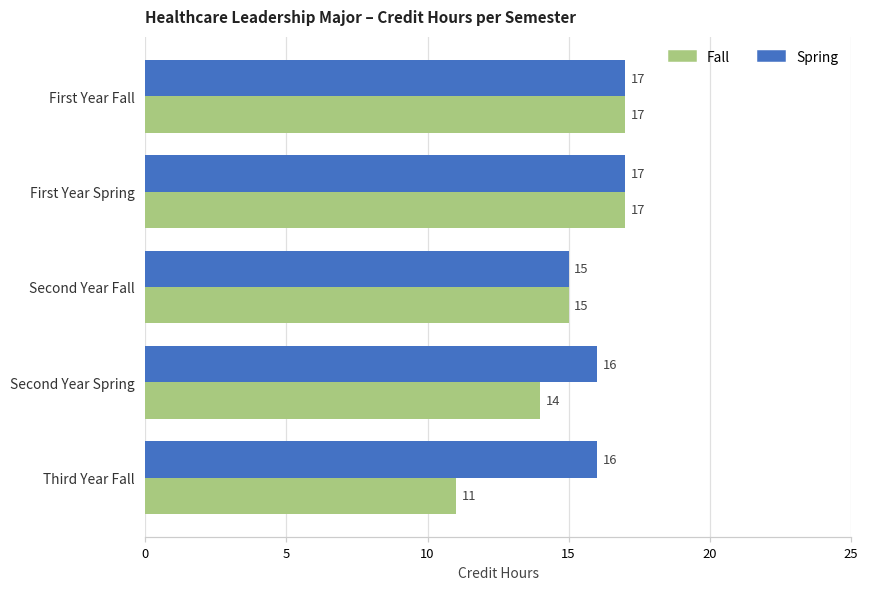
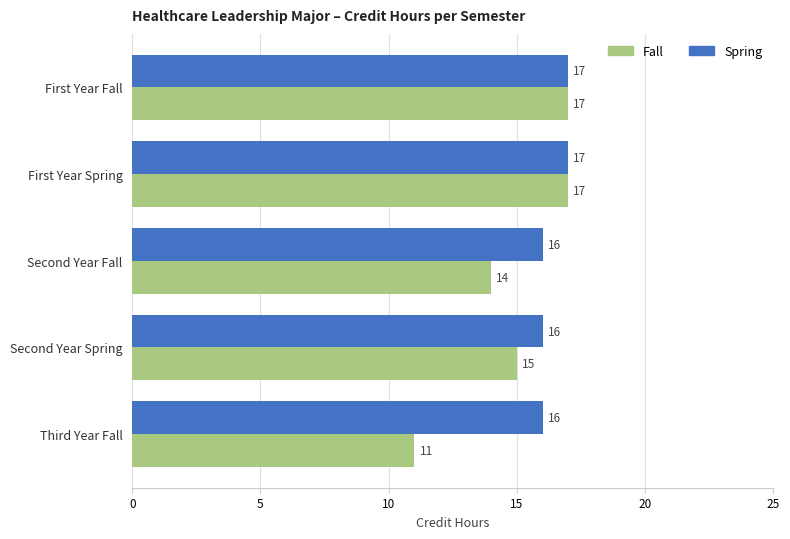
  {
    "Spring": {
      "First Year Fall": 17,
      "First Year Spring": 17,
-     "Second Year Fall": 15,
+     "Second Year Fall": 16,
      "Second Year Spring": 16,
      "Third Year Fall": 16
    },
    "Fall": {
      "First Year Fall": 17,
      "First Year Spring": 17,
-     "Second Year Fall": 15,
-     "Second Year Spring": 14,
+     "Second Year Fall": 14,
+     "Second Year Spring": 15,
      "Third Year Fall": 11
    }
  }
